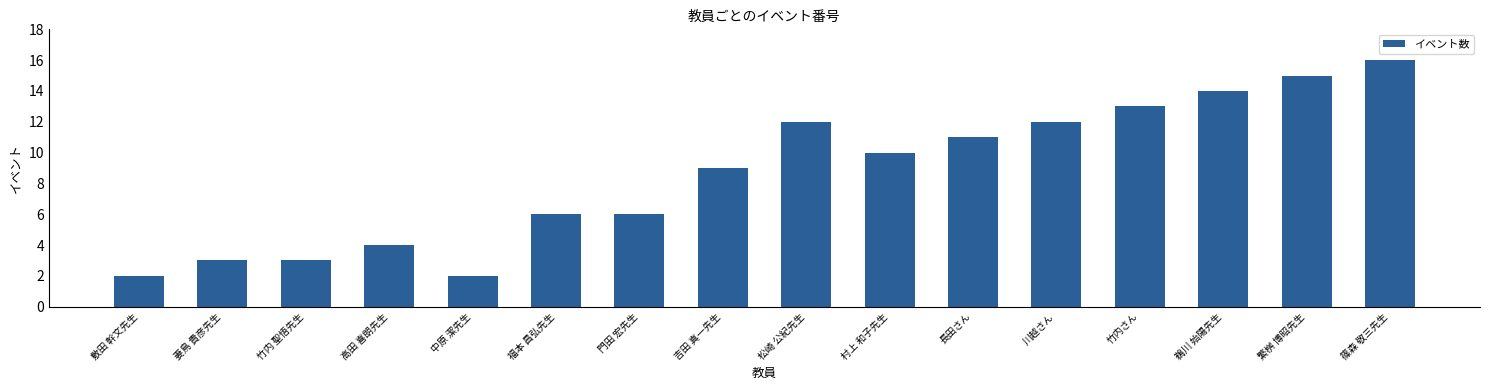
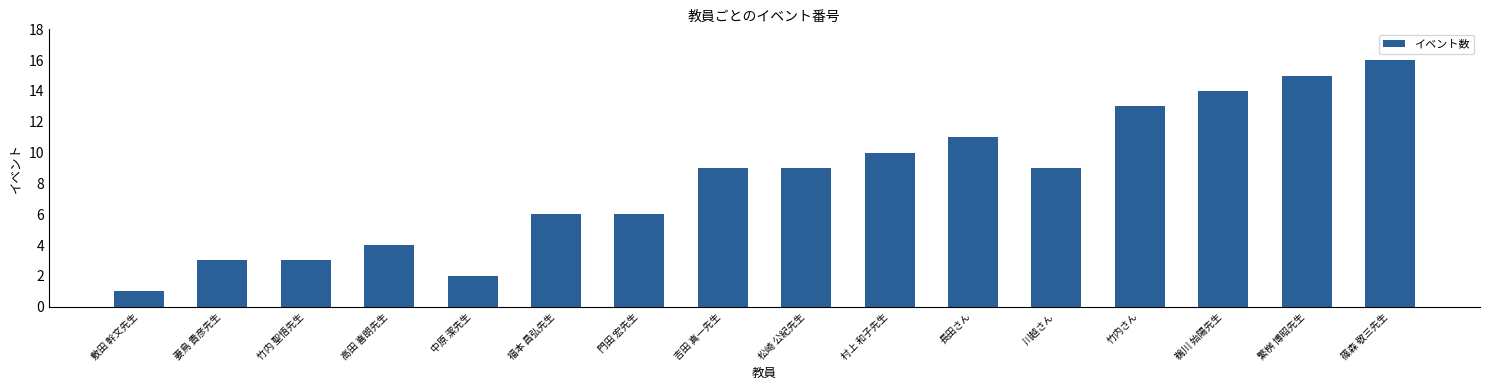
  {
-   "敷田 幹文先生": 2,
+   "敷田 幹文先生": 1,
    "妻鳥 貴彦先生": 3,
    "竹内 聖悟先生": 3,
    "高田 喜朗先生": 4,
    "中原 潔先生": 2,
    "福本 昌弘先生": 6,
    "門田 宏先生": 6,
    "吉田 真一先生": 9,
-   "松崎 公紀先生": 12,
+   "松崎 公紀先生": 9,
    "村上 和子先生": 10,
    "長田さん": 11,
-   "川越さん": 12,
+   "川越さん": 9,
    "竹内さん": 13,
    "鵜川 始陽先生": 14,
    "繁桝 博昭先生": 15,
    "篠森 敬三先生": 16
  }
